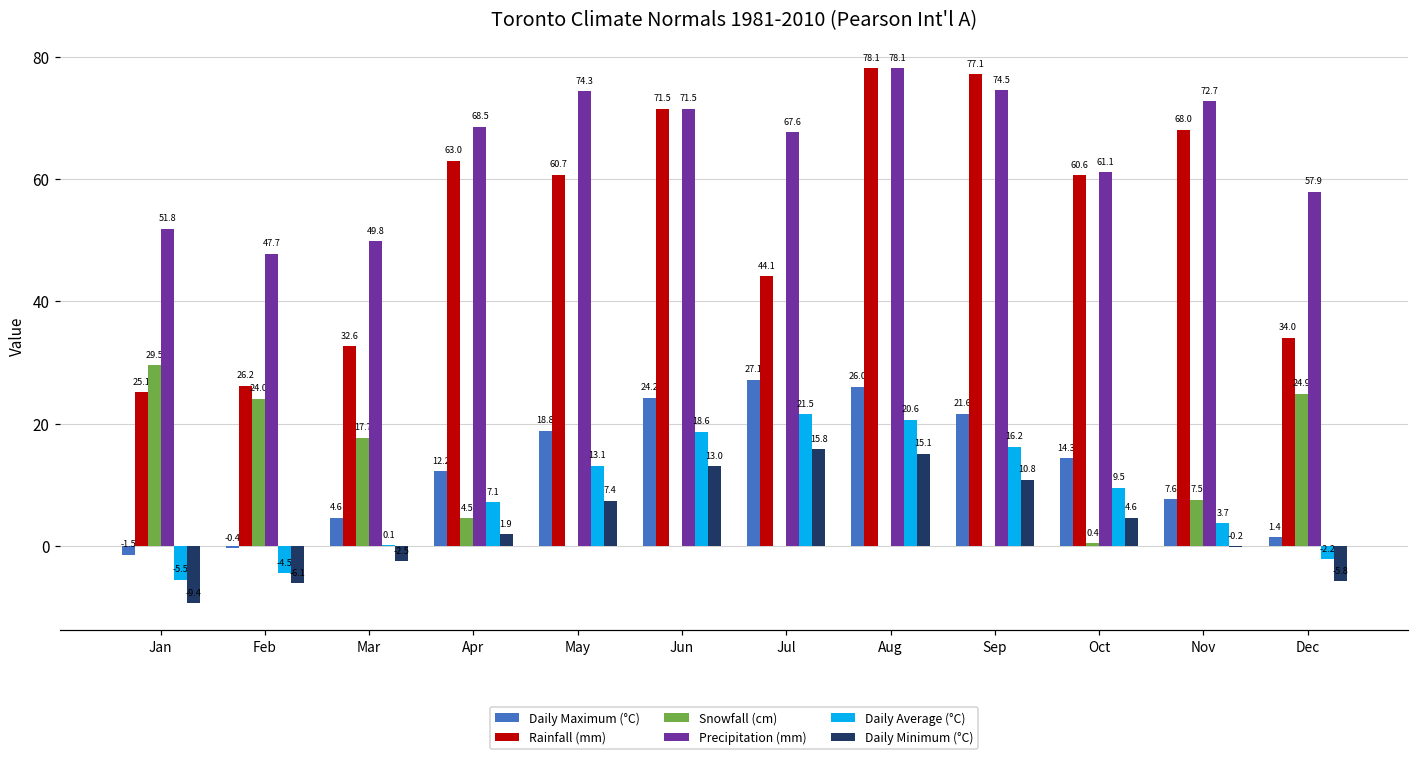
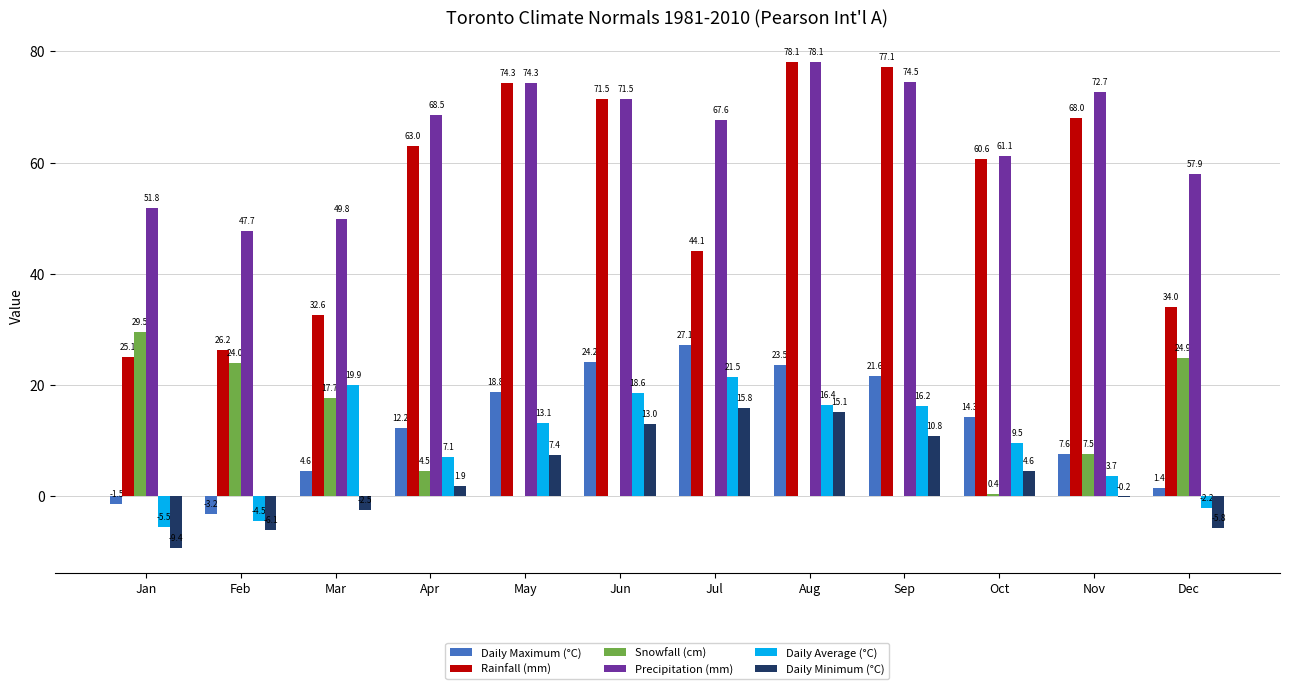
  {
    "Daily Maximum (°C)": {
      "Jan": -1.5,
-     "Feb": -0.4,
+     "Feb": -3.2,
      "Mar": 4.6,
      "Apr": 12.2,
      "May": 18.8,
      "Jun": 24.2,
      "Jul": 27.1,
-     "Aug": 26.0,
+     "Aug": 23.5,
      "Sep": 21.6,
      "Oct": 14.3,
      "Nov": 7.6,
      "Dec": 1.4
    },
    "Rainfall (mm)": {
      "Jan": 25.1,
      "Feb": 26.2,
      "Mar": 32.6,
      "Apr": 63.0,
-     "May": 60.7,
+     "May": 74.3,
      "Jun": 71.5,
      "Jul": 44.1,
      "Aug": 78.1,
      "Sep": 77.1,
      "Oct": 60.6,
      "Nov": 68.0,
      "Dec": 34.0
    },
    "Snowfall (cm)": {
      "Jan": 29.5,
      "Feb": 24.0,
      "Mar": 17.7,
      "Apr": 4.5,
      "Oct": 0.4,
      "Nov": 7.5,
      "Dec": 24.9
    },
    "Precipitation (mm)": {
      "Jan": 51.8,
      "Feb": 47.7,
      "Mar": 49.8,
      "Apr": 68.5,
      "May": 74.3,
      "Jun": 71.5,
      "Jul": 67.6,
      "Aug": 78.1,
      "Sep": 74.5,
      "Oct": 61.1,
      "Nov": 72.7,
      "Dec": 57.9
    },
    "Daily Average (°C)": {
      "Jan": -5.5,
      "Feb": -4.5,
-     "Mar": 0.1,
+     "Mar": 19.9,
      "Apr": 7.1,
      "May": 13.1,
      "Jun": 18.6,
      "Jul": 21.5,
-     "Aug": 20.6,
+     "Aug": 16.4,
      "Sep": 16.2,
      "Oct": 9.5,
      "Nov": 3.7,
      "Dec": -2.2
    },
    "Daily Minimum (°C)": {
      "Jan": -9.4,
      "Feb": -6.1,
      "Mar": -2.5,
      "Apr": 1.9,
      "May": 7.4,
      "Jun": 13.0,
      "Jul": 15.8,
      "Aug": 15.1,
      "Sep": 10.8,
      "Oct": 4.6,
      "Nov": -0.2,
      "Dec": -5.8
    }
  }
